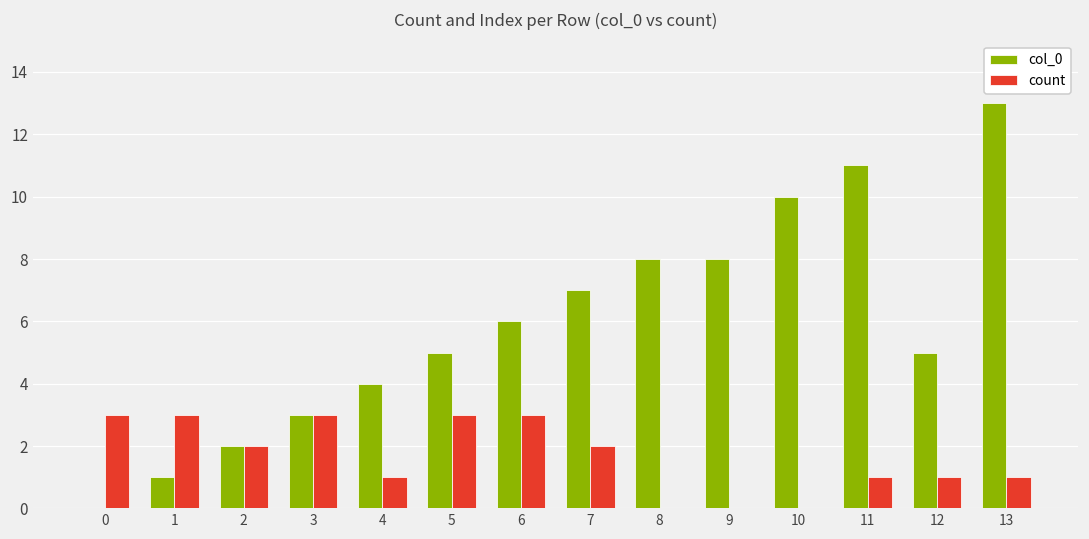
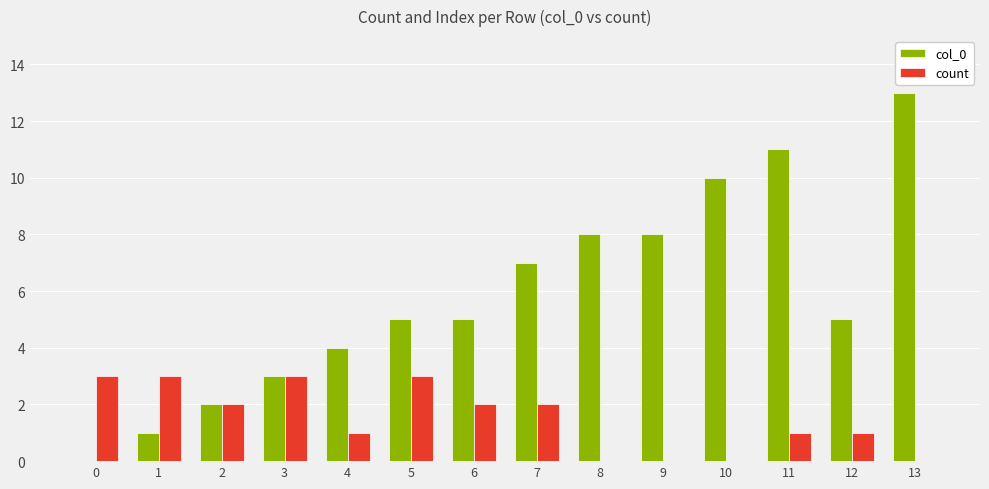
  {
    "col_0": {
      "0": 0,
      "1": 1,
      "2": 2,
      "3": 3,
      "4": 4,
      "5": 5,
-     "6": 6,
+     "6": 5,
      "7": 7,
      "8": 8,
      "9": 8,
      "10": 10,
      "11": 11,
      "12": 5,
      "13": 13
    },
    "count": {
      "0": 3,
      "1": 3,
      "2": 2,
      "3": 3,
      "4": 1,
      "5": 3,
-     "6": 3,
+     "6": 2,
      "7": 2,
      "8": 0,
      "9": 0,
      "10": 0,
      "11": 1,
      "12": 1,
-     "13": 1
+     "13": 0
    }
  }
